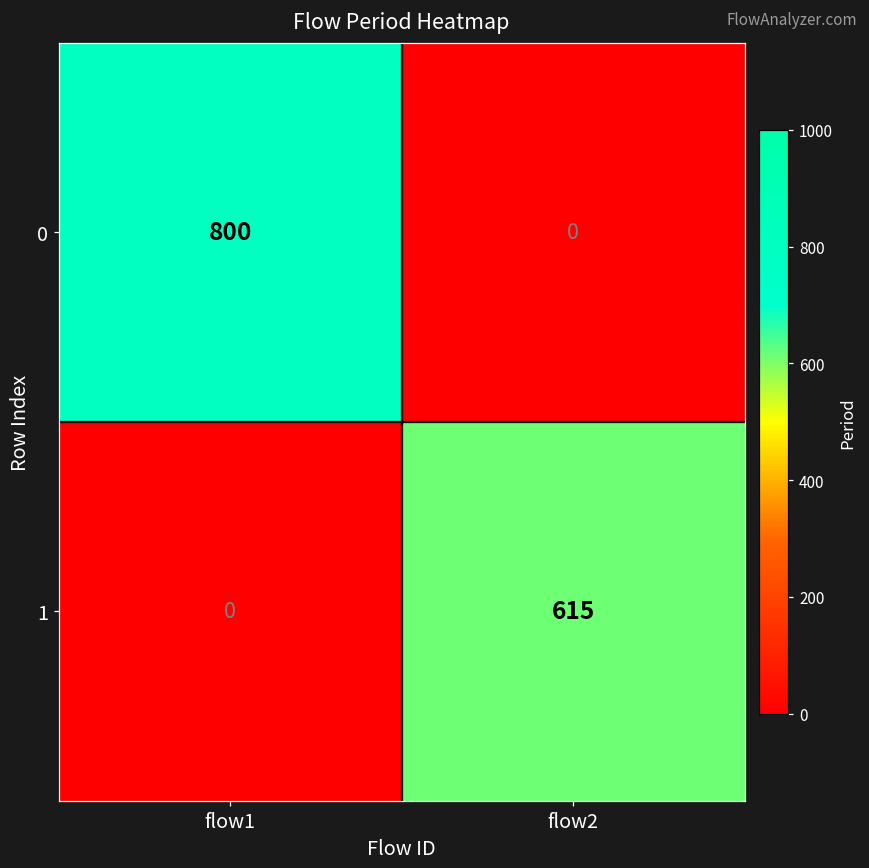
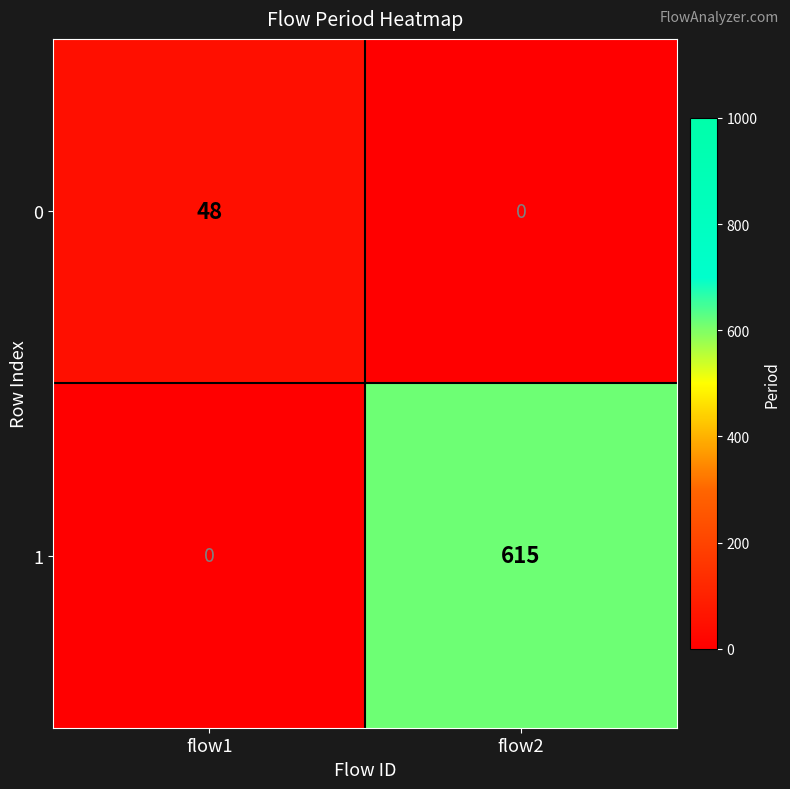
  {
    "0": {
-     "flow1": 800,
+     "flow1": 48,
      "flow2": 0
    },
    "1": {
      "flow1": 0,
      "flow2": 615
    }
  }
